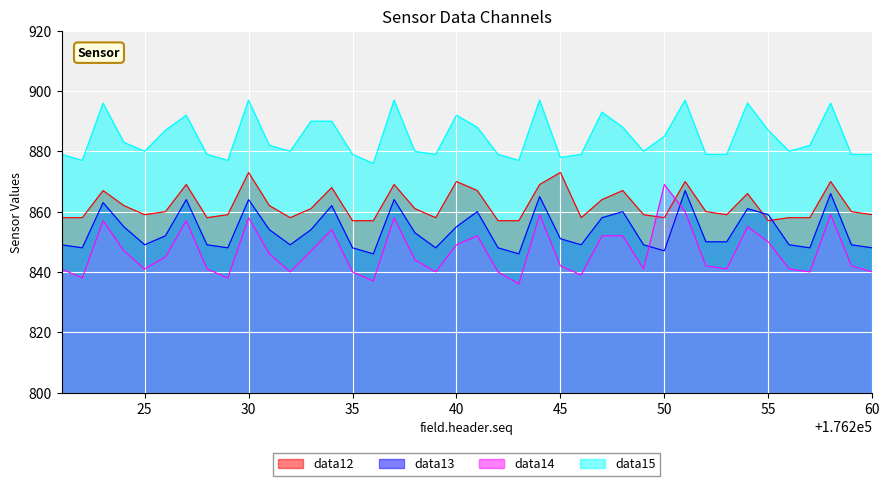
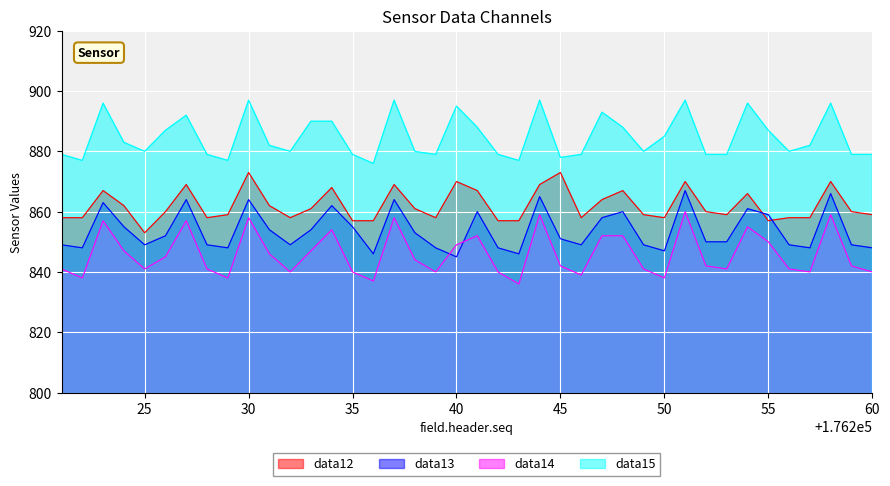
  {
    "data12": {
-     "25": 859,
+     "25": 853,
      "30": 873,
      "35": 857,
      "40": 870,
      "45": 873,
      "50": 858,
      "55": 857,
      "60": 859
    },
    "data13": {
      "25": 849,
      "30": 864,
-     "35": 848,
-     "40": 855,
+     "35": 855,
+     "40": 845,
      "45": 851,
      "50": 847,
      "55": 859,
      "60": 848
    },
    "data14": {
      "25": 841,
      "30": 858,
      "35": 840,
      "40": 849,
      "45": 842,
-     "50": 869,
+     "50": 838,
      "55": 850,
      "60": 840
    },
    "data15": {
      "25": 880,
      "30": 897,
      "35": 879,
-     "40": 892,
+     "40": 895,
      "45": 878,
      "50": 885,
      "55": 887,
      "60": 879
    }
  }
